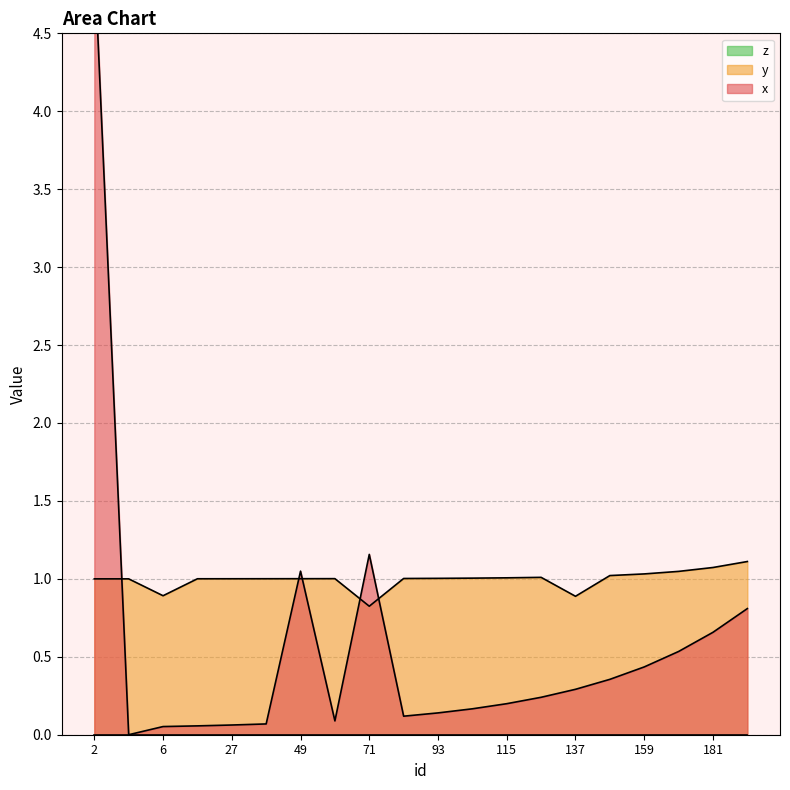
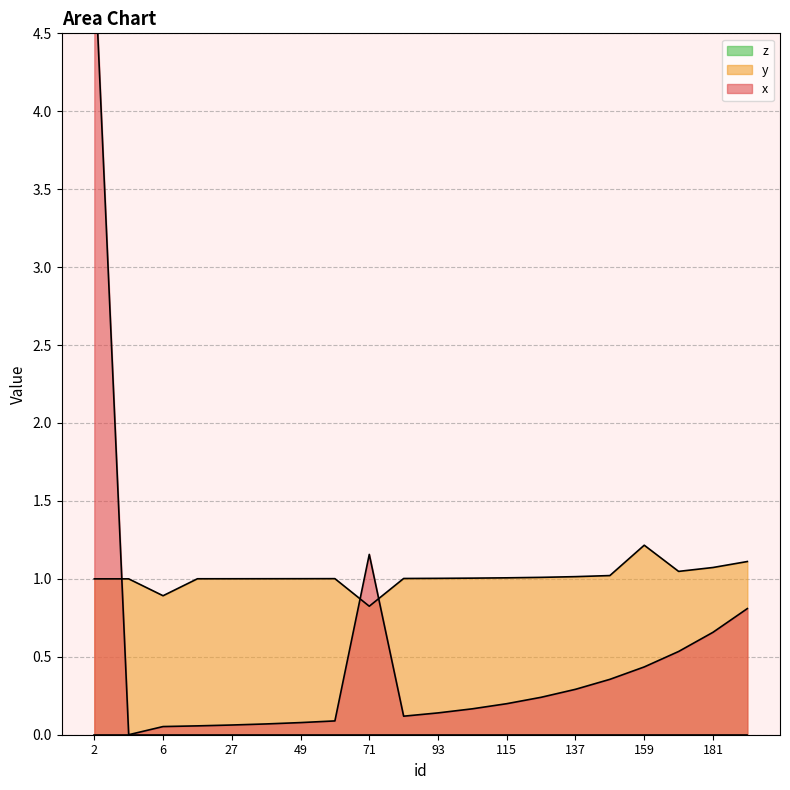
  {
    "z": {
      "2": 0.00,
      "6": 0.00,
      "27": 0.00,
      "49": 0.00,
      "71": 0.00,
      "93": 0.00,
      "115": 0.00,
      "137": 0.00,
      "159": 0.00,
      "181": 0.00
    },
    "y": {
      "2": 1.00,
      "6": 0.89,
      "27": 1.00,
      "49": 1.00,
      "71": 0.82,
      "93": 1.00,
      "115": 1.01,
-     "137": 0.89,
-     "159": 1.03,
+     "137": 1.01,
+     "159": 1.22,
      "181": 1.07
    },
    "x": {
      "6": 0.05,
      "27": 0.06,
-     "49": 1.05,
+     "49": 0.08,
      "71": 1.16,
      "93": 0.14,
      "115": 0.20,
      "137": 0.29,
      "159": 0.43,
      "181": 0.66
    }
  }
